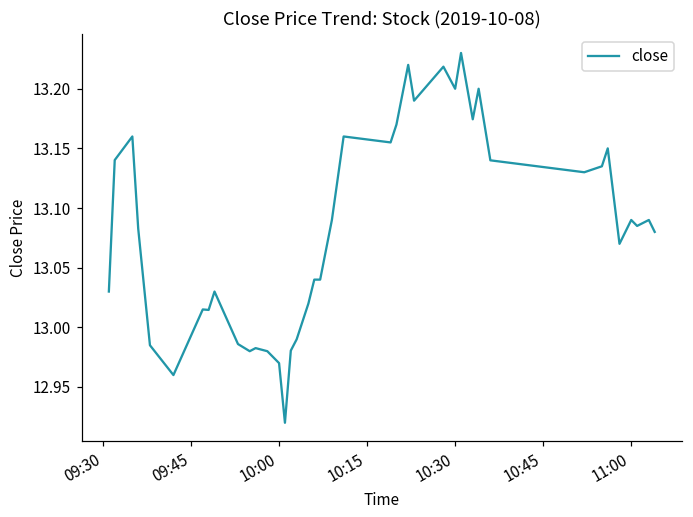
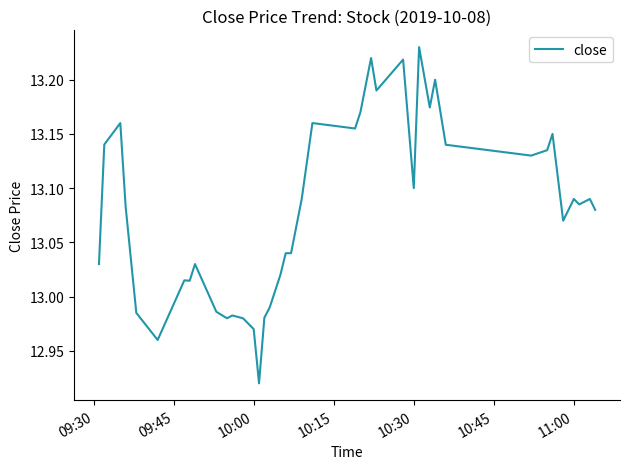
  {
    "10:00": 12.970,
-   "10:30": 13.2,
+   "10:30": 13.1,
    "11:00": 13.090
  }
